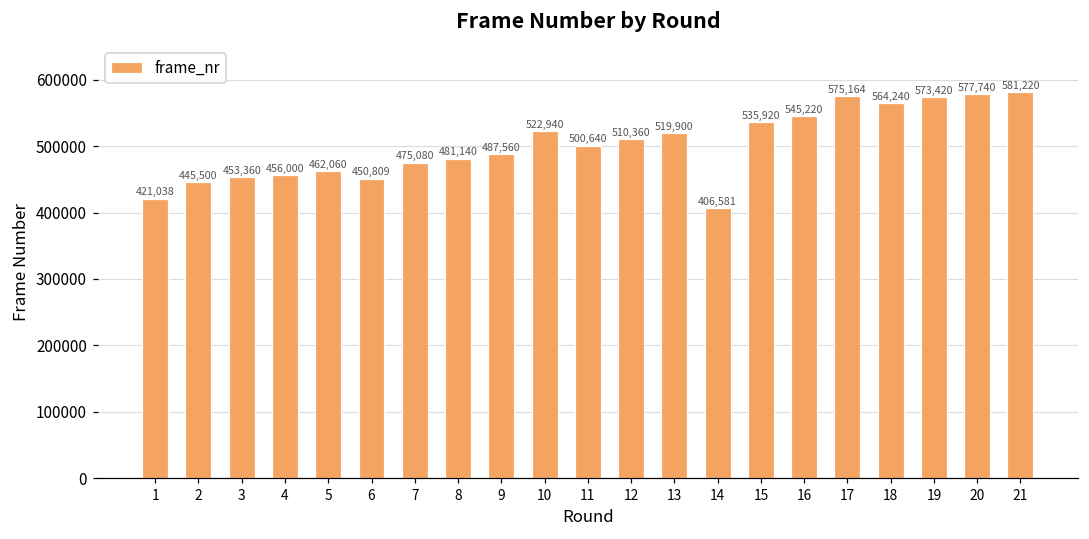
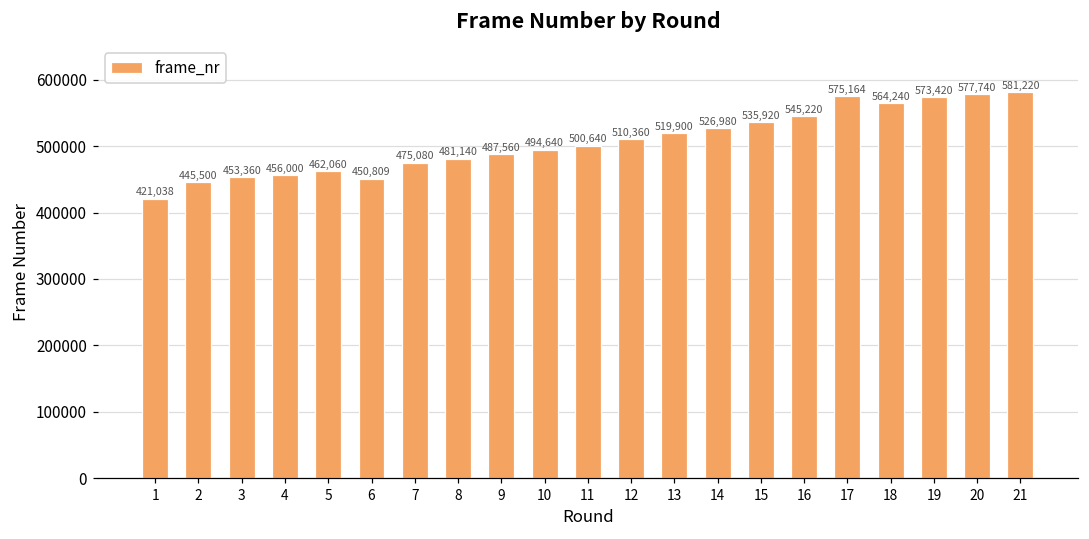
  {
    "1": "421,038",
    "2": "445,500",
    "3": "453,360",
    "4": "456,000",
    "5": "462,060",
    "6": "450,809",
    "7": "475,080",
    "8": "481,140",
    "9": "487,560",
-   "10": "522,940",
+   "10": "494,640",
    "11": "500,640",
    "12": "510,360",
    "13": "519,900",
-   "14": "406,581",
+   "14": "526,980",
    "15": "535,920",
    "16": "545,220",
    "17": "575,164",
    "18": "564,240",
    "19": "573,420",
    "20": "577,740",
    "21": "581,220"
  }
